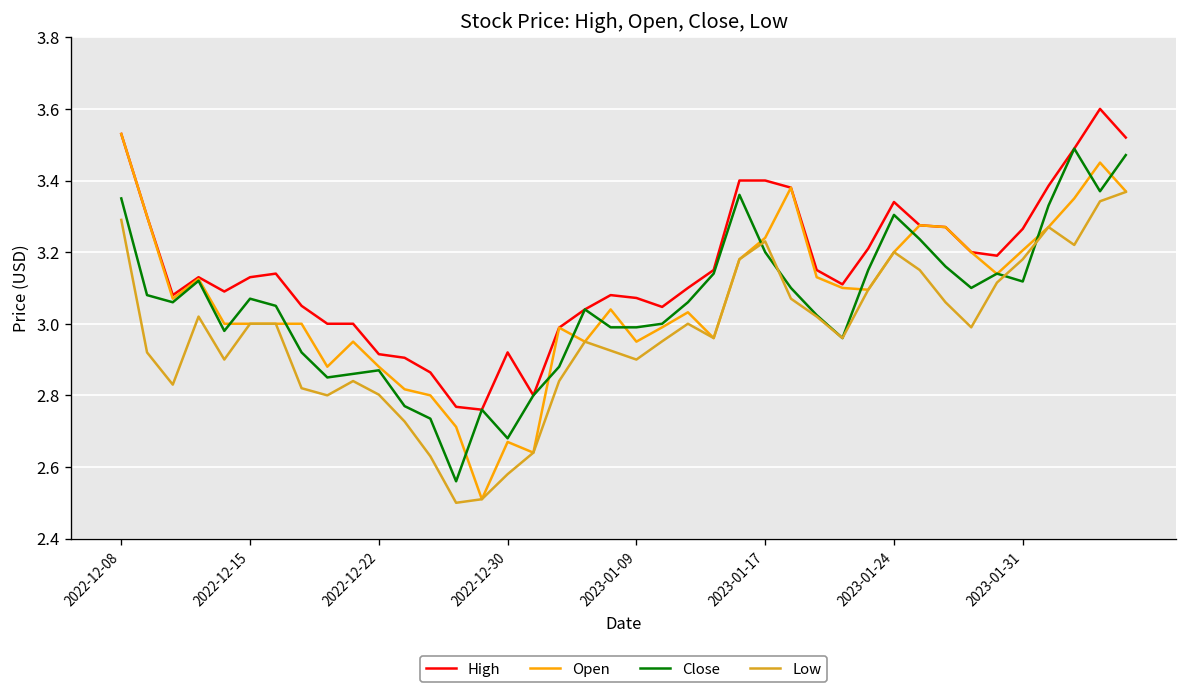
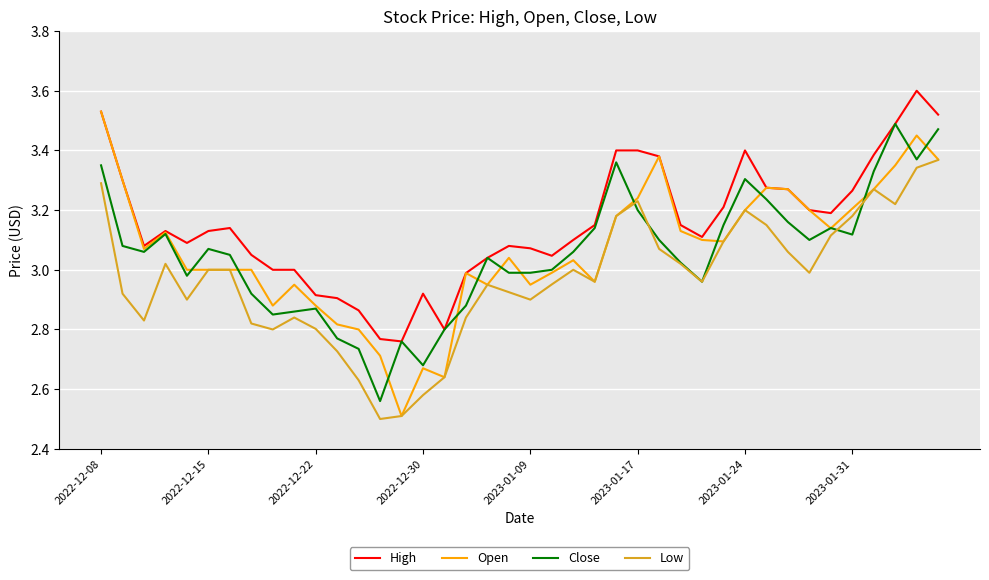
  {
    "High": {
      "2022-12-15": 3.13,
      "2022-12-22": 2.92,
      "2022-12-30": 2.92,
      "2023-01-09": 3.07,
      "2023-01-17": 3.40,
-     "2023-01-24": 3.34,
+     "2023-01-24": 3.40,
      "2023-01-31": 3.27
    },
    "Close": {
      "2022-12-08": 3.35,
      "2022-12-15": 3.07,
      "2022-12-22": 2.87,
      "2022-12-30": 2.68,
      "2023-01-09": 2.99,
      "2023-01-17": 3.20,
      "2023-01-24": 3.30,
      "2023-01-31": 3.12
    }
  }
